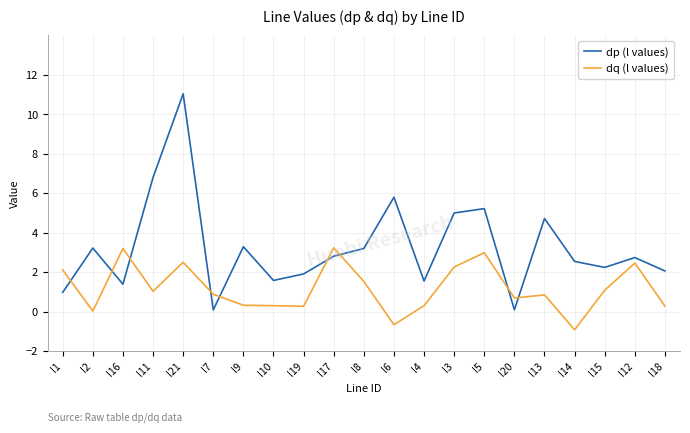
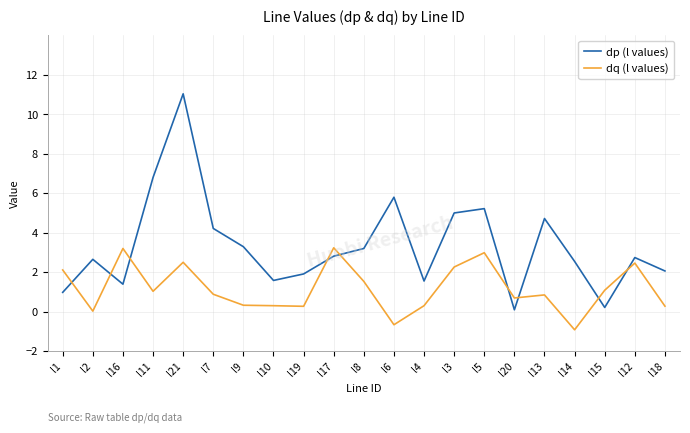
  {
    "dp (l values)": {
      "l1": 1.0,
-     "l2": 3.2,
+     "l2": 2.7,
      "l16": 1.4,
      "l11": 6.8,
      "l21": 11.0,
-     "l7": 0.1,
+     "l7": 4.2,
      "l9": 3.3,
      "l10": 1.6,
      "l19": 1.9,
      "l17": 2.8,
      "l8": 3.2,
      "l6": 5.8,
      "l4": 1.6,
      "l3": 5.0,
      "l5": 5.2,
      "l20": 0.1,
      "l13": 4.7,
      "l14": 2.5,
-     "l15": 2.2,
+     "l15": 0.2,
      "l12": 2.7,
      "l18": 2.1
    },
    "dq (l values)": {
      "l1": 2.1,
      "l2": 0.0,
      "l16": 3.2,
      "l11": 1.0,
      "l21": 2.5,
      "l7": 0.9,
      "l9": 0.3,
      "l10": 0.3,
      "l19": 0.3,
      "l17": 3.2,
      "l8": 1.5,
      "l6": -0.7,
      "l4": 0.3,
      "l3": 2.3,
      "l5": 3.0,
      "l20": 0.7,
      "l13": 0.8,
      "l14": -0.9,
      "l15": 1.1,
      "l12": 2.5,
      "l18": 0.3
    }
  }
